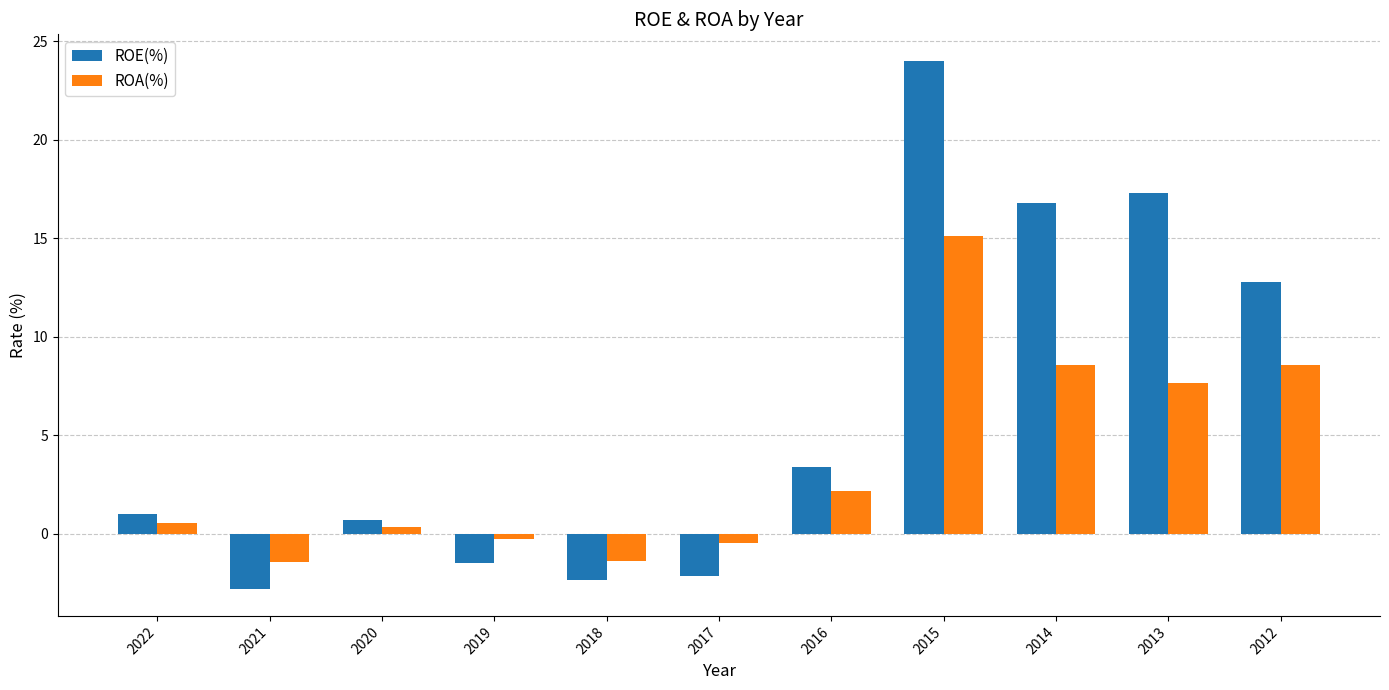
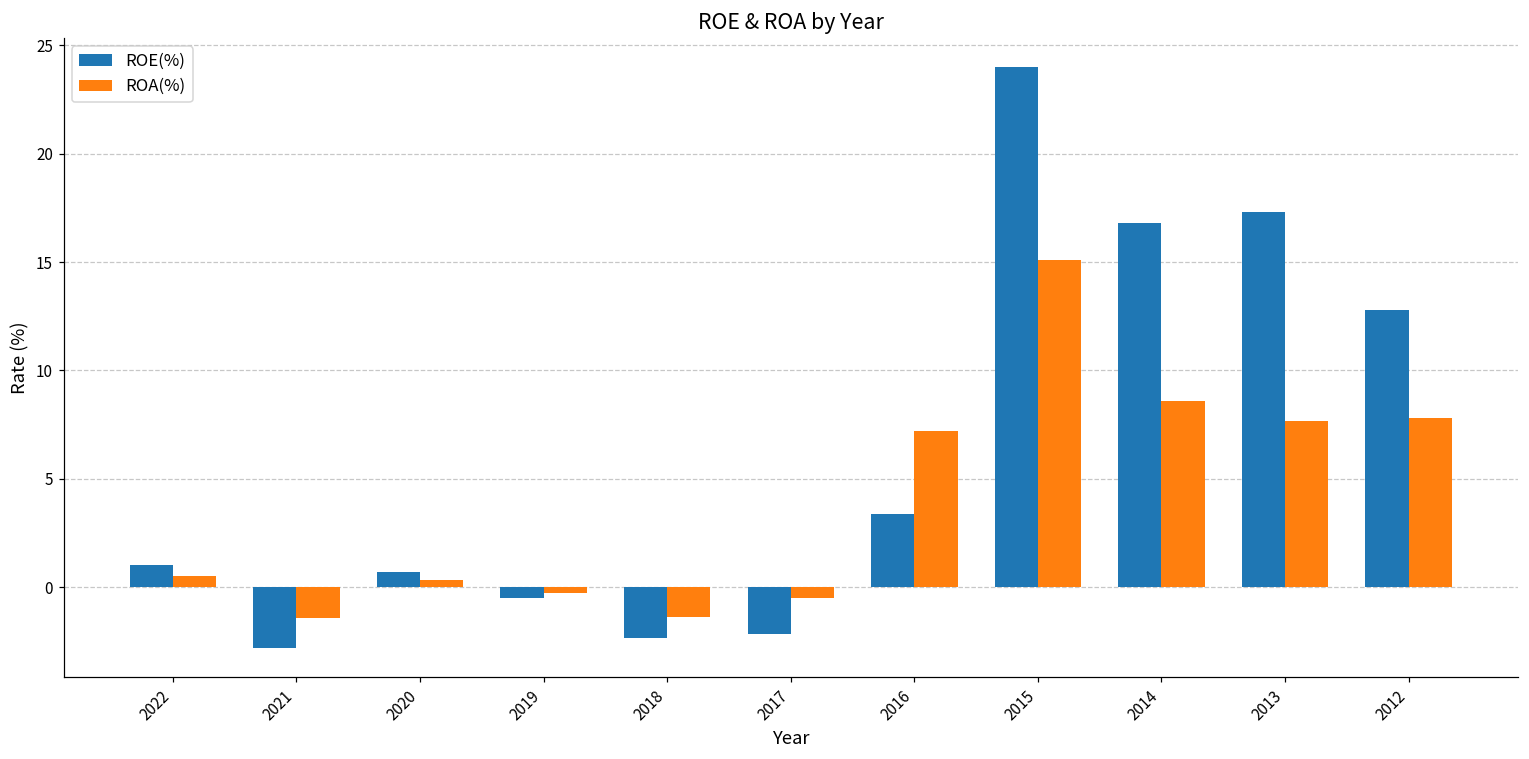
  {
    "ROE(%)": {
      "2022": 1.0,
      "2021": -2.8,
      "2020": 0.7,
-     "2019": -1.5,
+     "2019": -0.5,
      "2018": -2.4,
      "2017": -2.2,
      "2016": 3.4,
      "2015": 24.0,
      "2014": 16.8,
      "2013": 17.3,
      "2012": 12.8
    },
    "ROA(%)": {
      "2022": 0.5,
      "2021": -1.4,
      "2020": 0.4,
      "2019": -0.3,
      "2018": -1.4,
      "2017": -0.5,
-     "2016": 2.2,
+     "2016": 7.2,
      "2015": 15.1,
      "2014": 8.6,
      "2013": 7.7,
-     "2012": 8.6
+     "2012": 7.8
    }
  }
